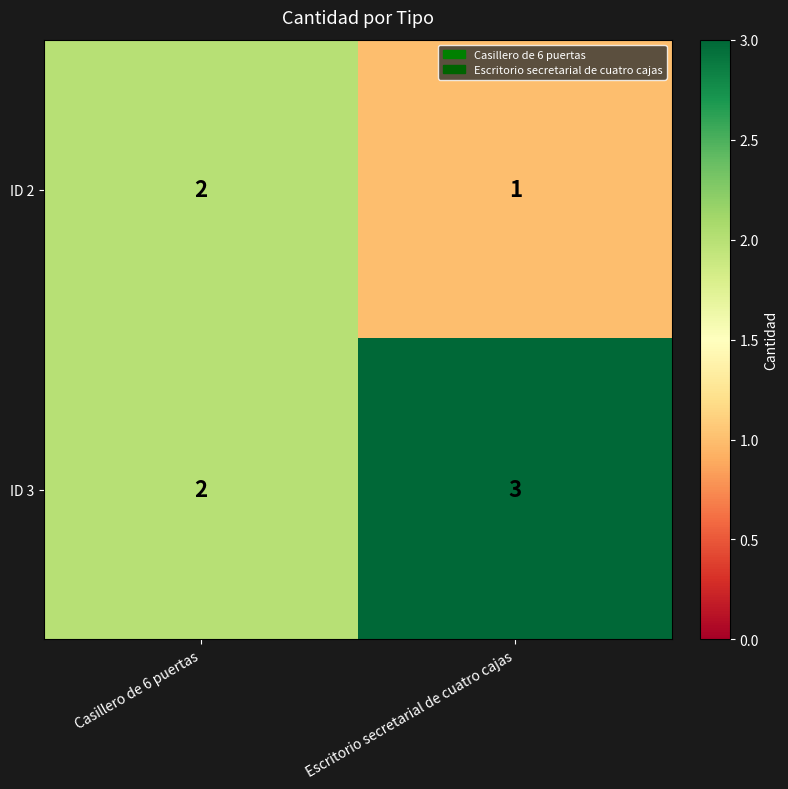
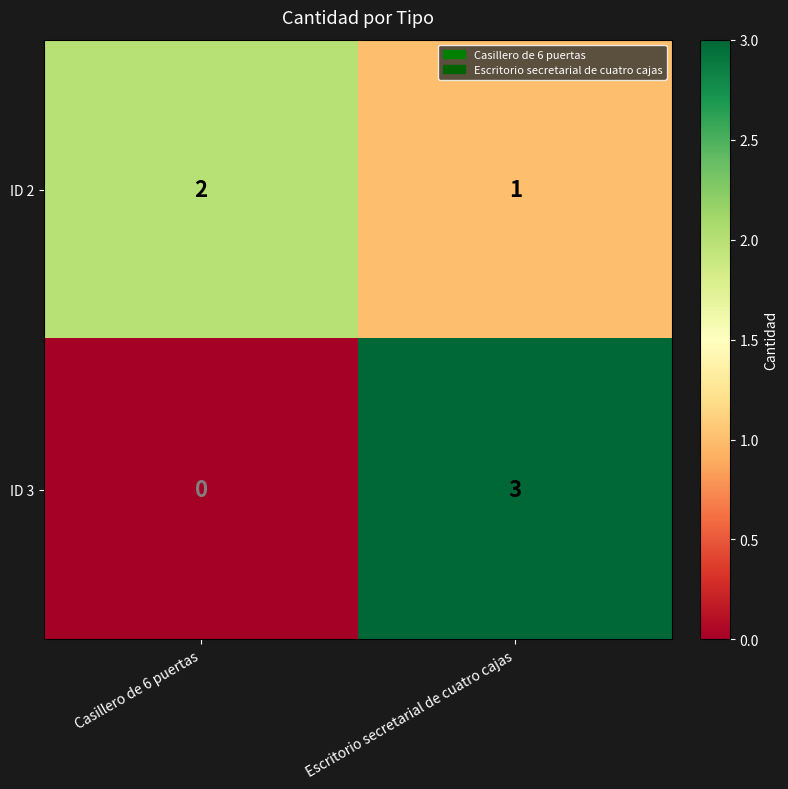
  {
    "ID 2": {
      "Casillero de 6 puertas": 2,
      "Escritorio secretarial de cuatro cajas": 1
    },
    "ID 3": {
-     "Casillero de 6 puertas": 2,
+     "Casillero de 6 puertas": 0,
      "Escritorio secretarial de cuatro cajas": 3
    }
  }
